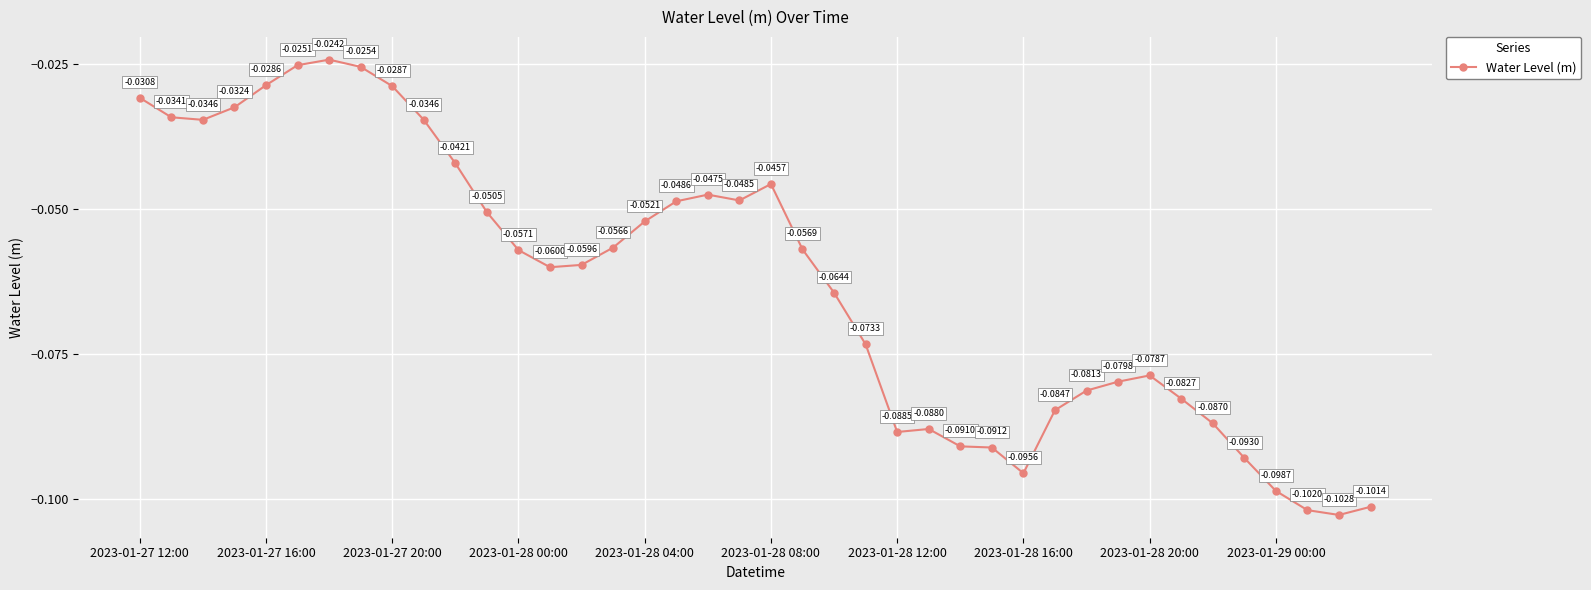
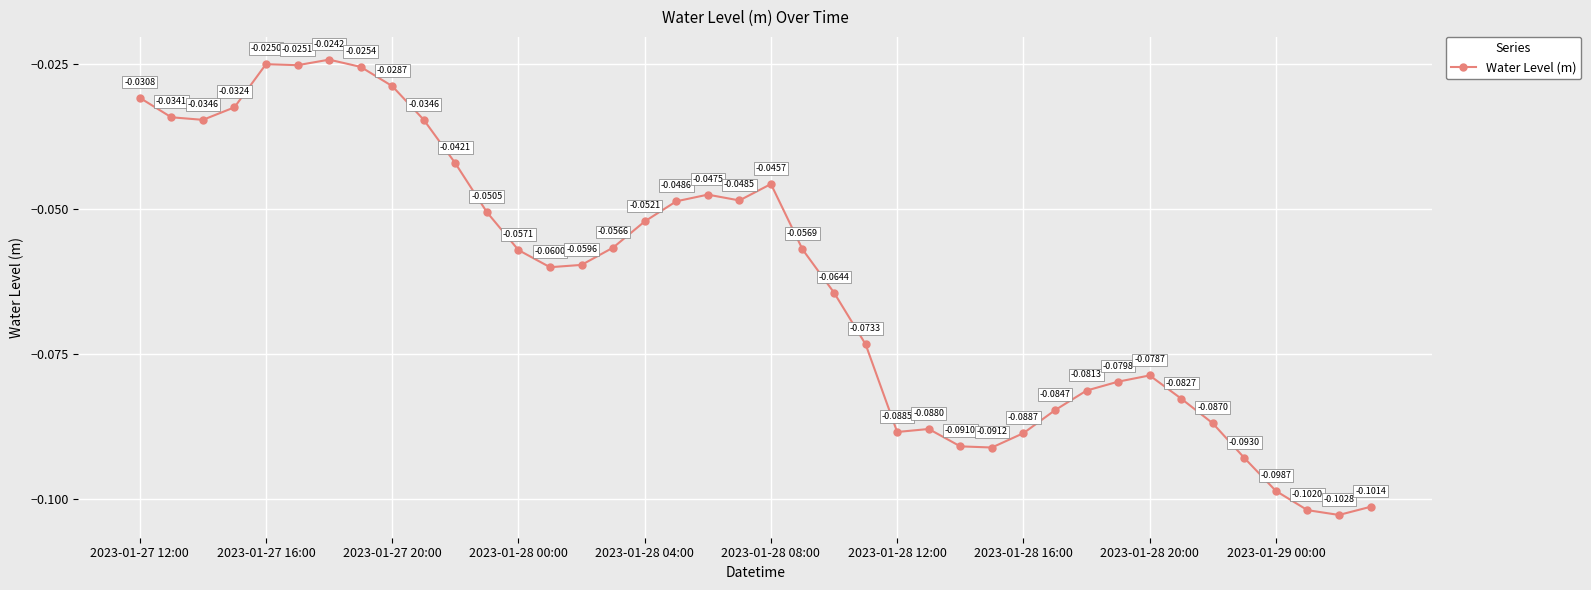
  {
-   "2023-01-27 16:00": -0.0286,
-   "2023-01-28 16:00": -0.0956
+   "2023-01-27 16:00": -0.0250,
+   "2023-01-28 16:00": -0.0887
  }
